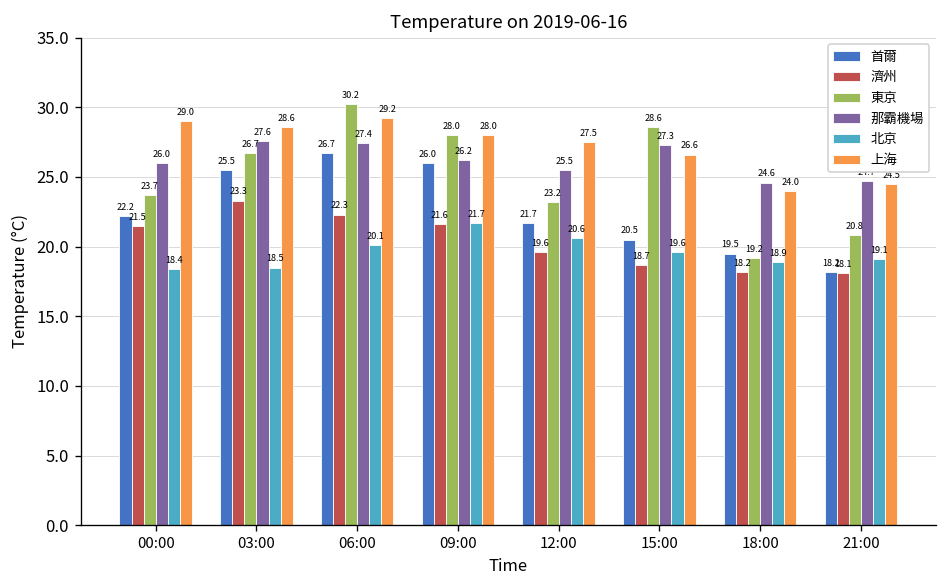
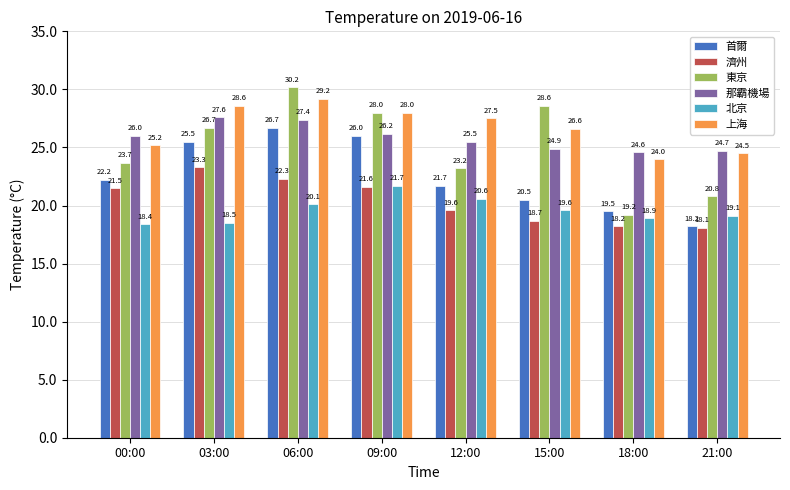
  {
    "濟州": {
      "00:00": 21.5,
      "03:00": 23.3,
      "06:00": 22.3,
      "09:00": 21.6,
      "12:00": 19.6,
      "15:00": 18.7,
      "18:00": 18.2
    },
    "東京": {
      "00:00": 23.7,
      "03:00": 26.7,
      "06:00": 30.2,
      "09:00": 28.0,
      "12:00": 23.2,
      "15:00": 28.6,
      "18:00": 19.2,
      "21:00": 20.8
    },
    "那霸機場": {
      "00:00": 26.0,
      "03:00": 27.6,
      "06:00": 27.4,
      "09:00": 26.2,
      "12:00": 25.5,
-     "15:00": 27.3,
+     "15:00": 24.9,
      "18:00": 24.6,
      "21:00": 24.7
    },
    "上海": {
-     "00:00": 29.0,
+     "00:00": 25.2,
      "03:00": 28.6,
      "06:00": 29.2,
      "09:00": 28.0,
      "12:00": 27.5,
      "15:00": 26.6,
      "18:00": 24.0,
      "21:00": 24.5
    }
  }
